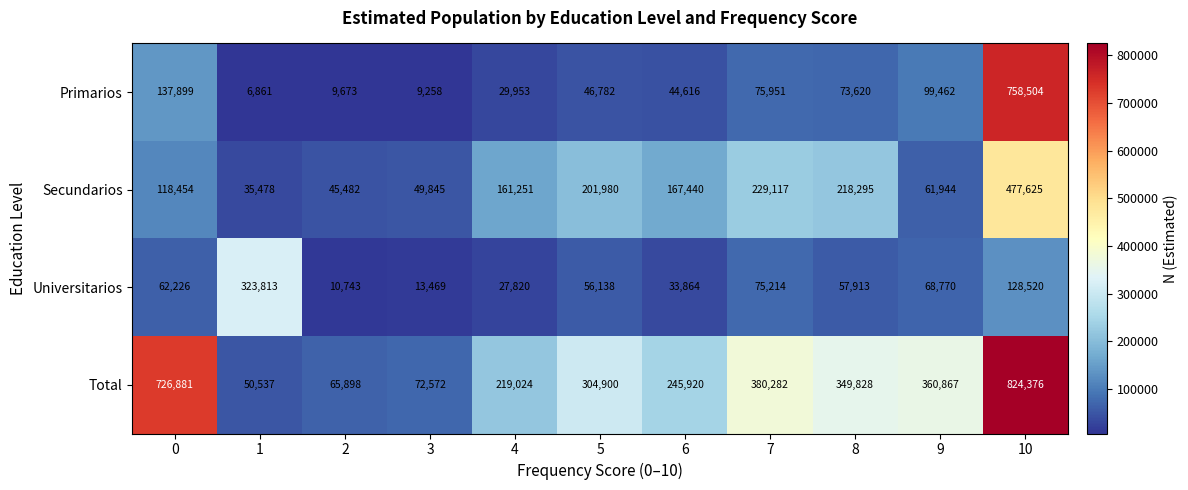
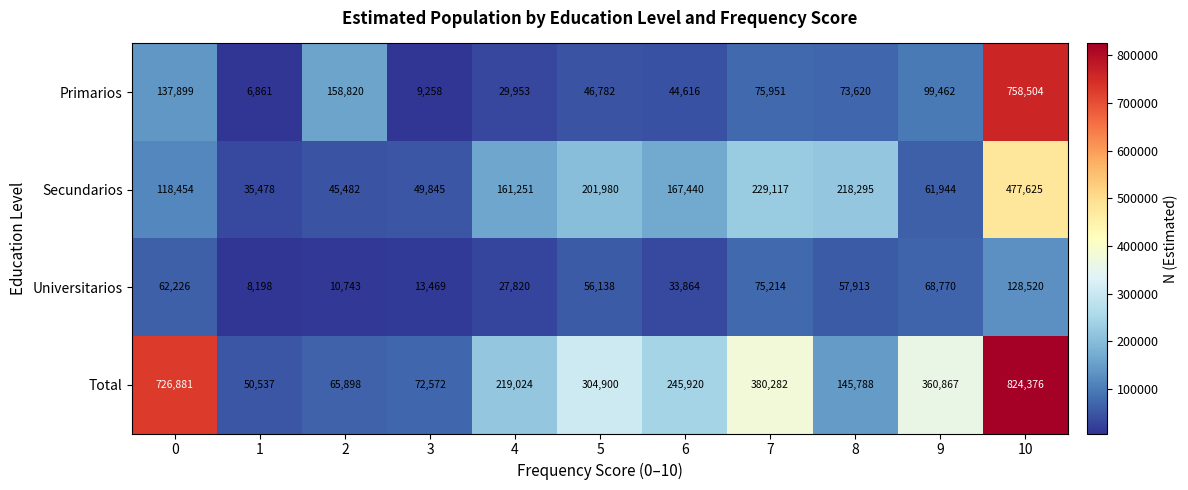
  {
    "Primarios": {
      "0": "137,899",
      "1": "6,861",
-     "2": "9,673",
+     "2": "158,820",
      "3": "9,258",
      "4": "29,953",
      "5": "46,782",
      "6": "44,616",
      "7": "75,951",
      "8": "73,620",
      "9": "99,462",
      "10": "758,504"
    },
    "Secundarios": {
      "0": "118,454",
      "1": "35,478",
      "2": "45,482",
      "3": "49,845",
      "4": "161,251",
      "5": "201,980",
      "6": "167,440",
      "7": "229,117",
      "8": "218,295",
      "9": "61,944",
      "10": "477,625"
    },
    "Universitarios": {
      "0": "62,226",
-     "1": "323,813",
+     "1": "8,198",
      "2": "10,743",
      "3": "13,469",
      "4": "27,820",
      "5": "56,138",
      "6": "33,864",
      "7": "75,214",
      "8": "57,913",
      "9": "68,770",
      "10": "128,520"
    },
    "Total": {
      "0": "726,881",
      "1": "50,537",
      "2": "65,898",
      "3": "72,572",
      "4": "219,024",
      "5": "304,900",
      "6": "245,920",
      "7": "380,282",
-     "8": "349,828",
+     "8": "145,788",
      "9": "360,867",
      "10": "824,376"
    }
  }
